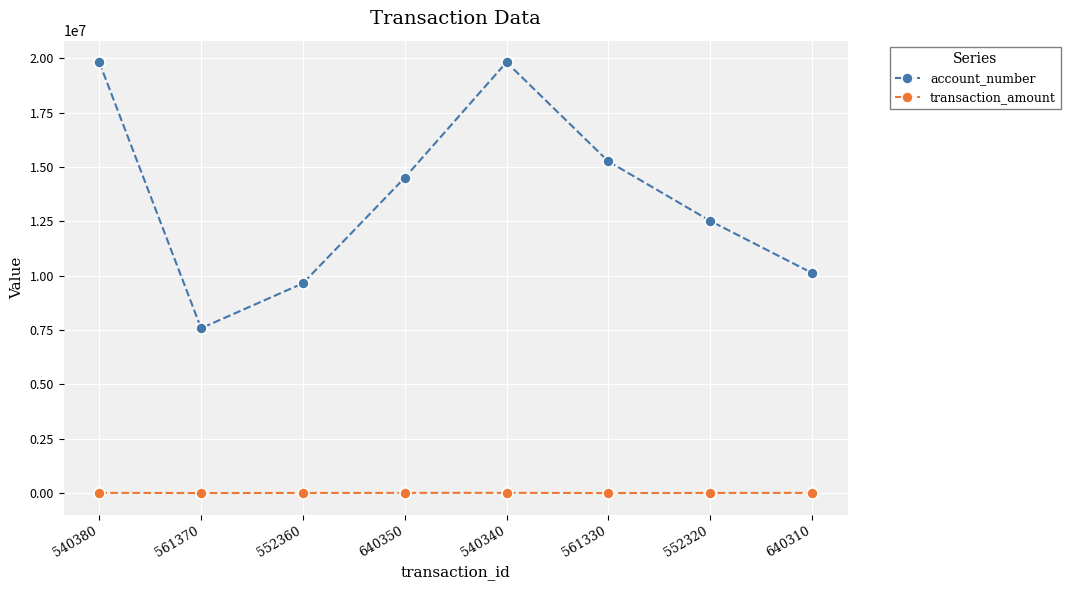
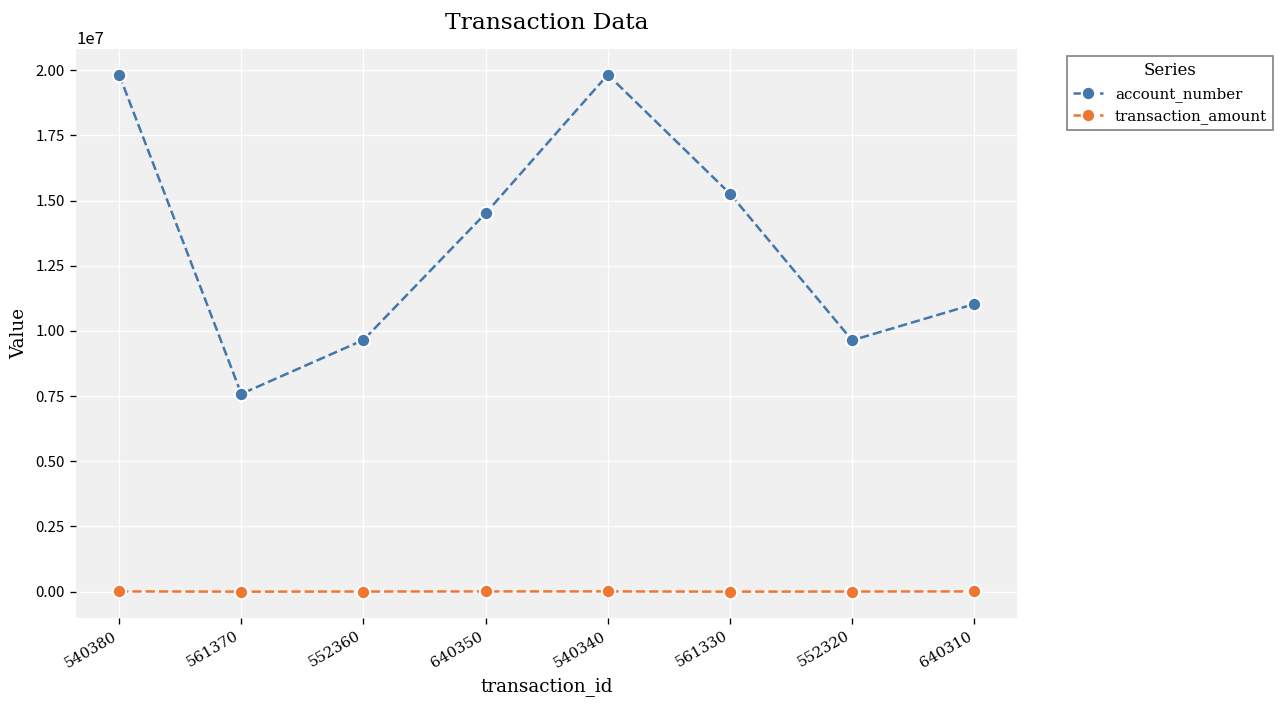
  {
    "account_number": {
      "540380": 19800000,
      "561370": 7600000,
      "552360": 9700000,
      "640350": 14500000,
      "540340": 19800000,
      "561330": 15300000,
-     "552320": 12500000,
-     "640310": 10100000
+     "552320": 9600000,
+     "640310": 11000000
    },
    "transaction_amount": {
      "540380": 0,
      "561370": 0,
      "552360": 0,
      "640350": 0,
      "540340": 0,
      "561330": 0,
      "552320": 0,
      "640310": 0
    }
  }
